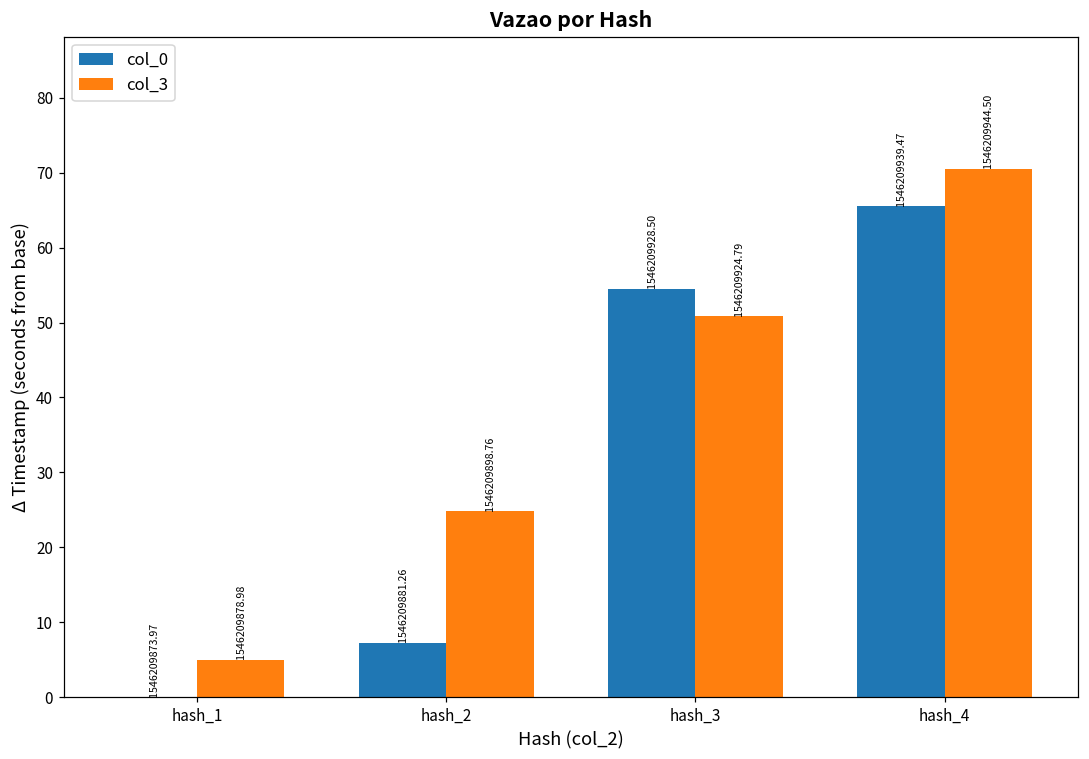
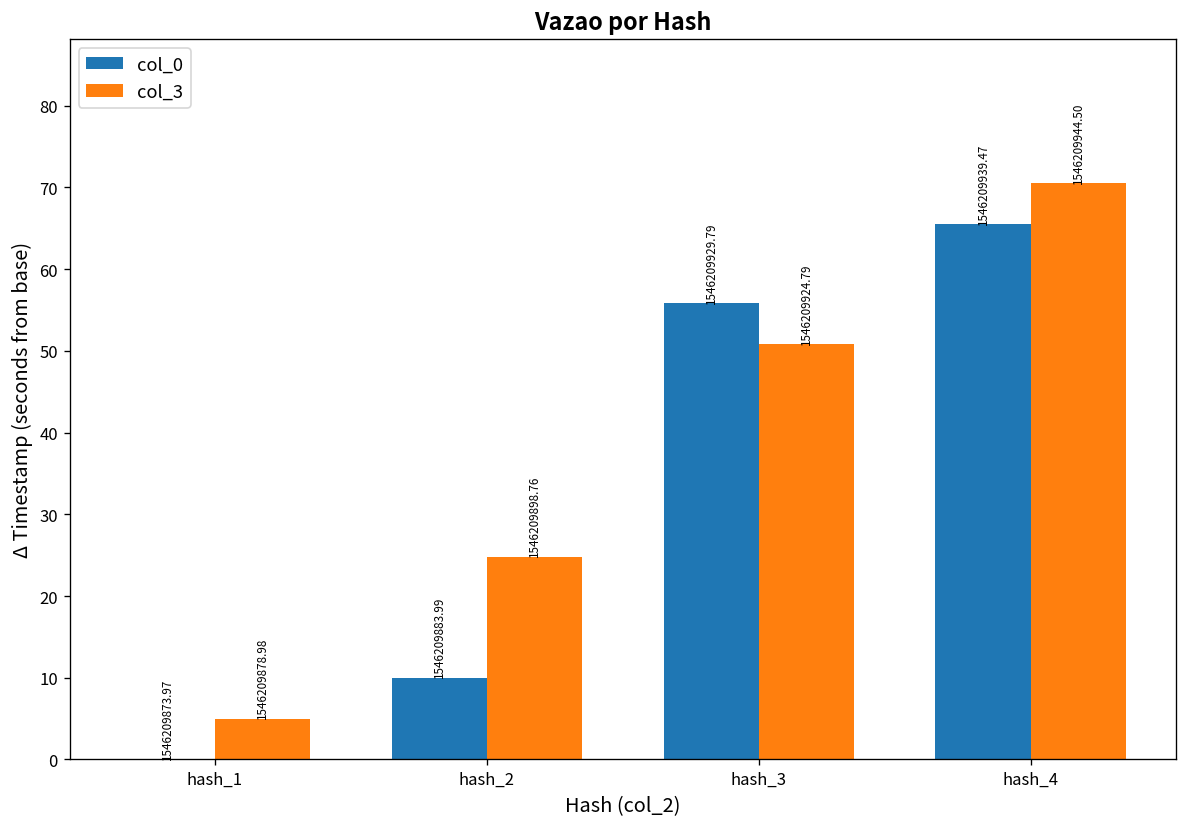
  {
    "col_0": {
-     "hash_2": 1546209881.26,
-     "hash_3": 1546209928.50
+     "hash_2": 1546209883.99,
+     "hash_3": 1546209929.79
    }
  }
